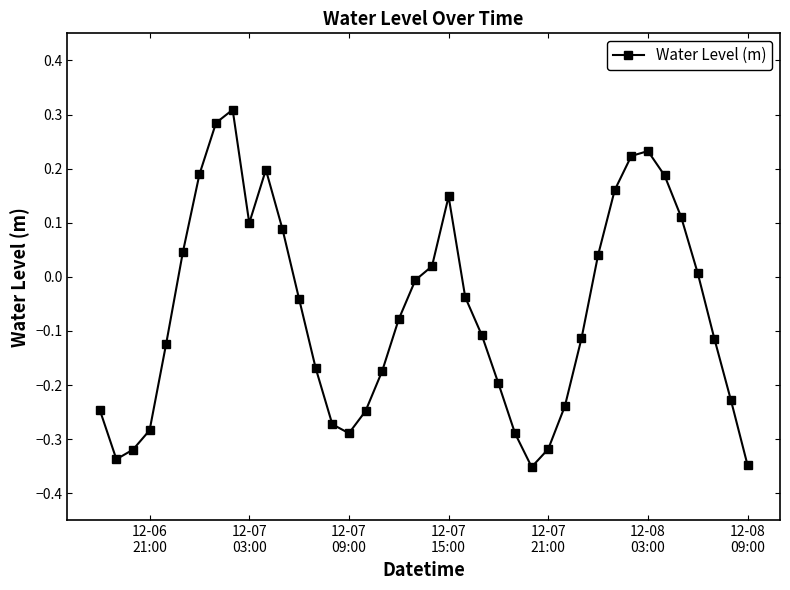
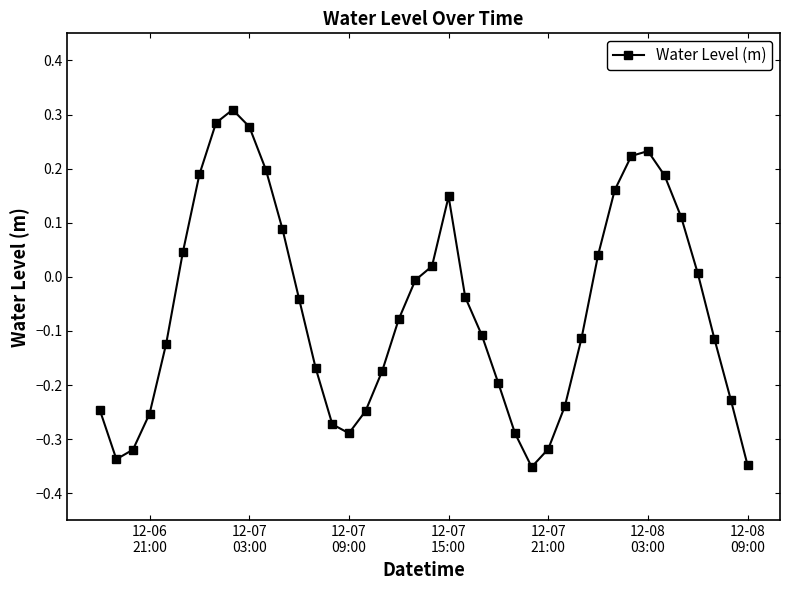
  {
-   "12-06 21:00": -0.28,
-   "12-07 03:00": 0.10,
+   "12-06 21:00": -0.25,
+   "12-07 03:00": 0.28,
    "12-07 09:00": -0.29,
    "12-07 15:00": 0.15,
    "12-07 21:00": -0.32,
    "12-08 03:00": 0.23,
    "12-08 09:00": -0.35
  }
